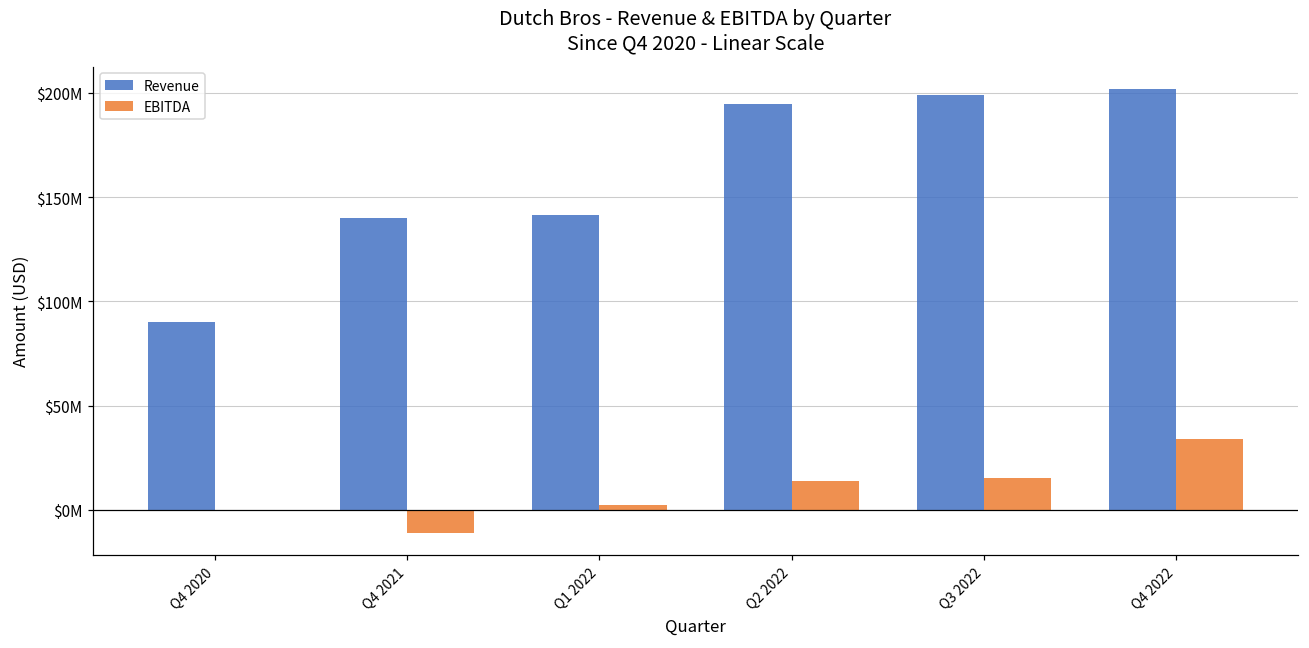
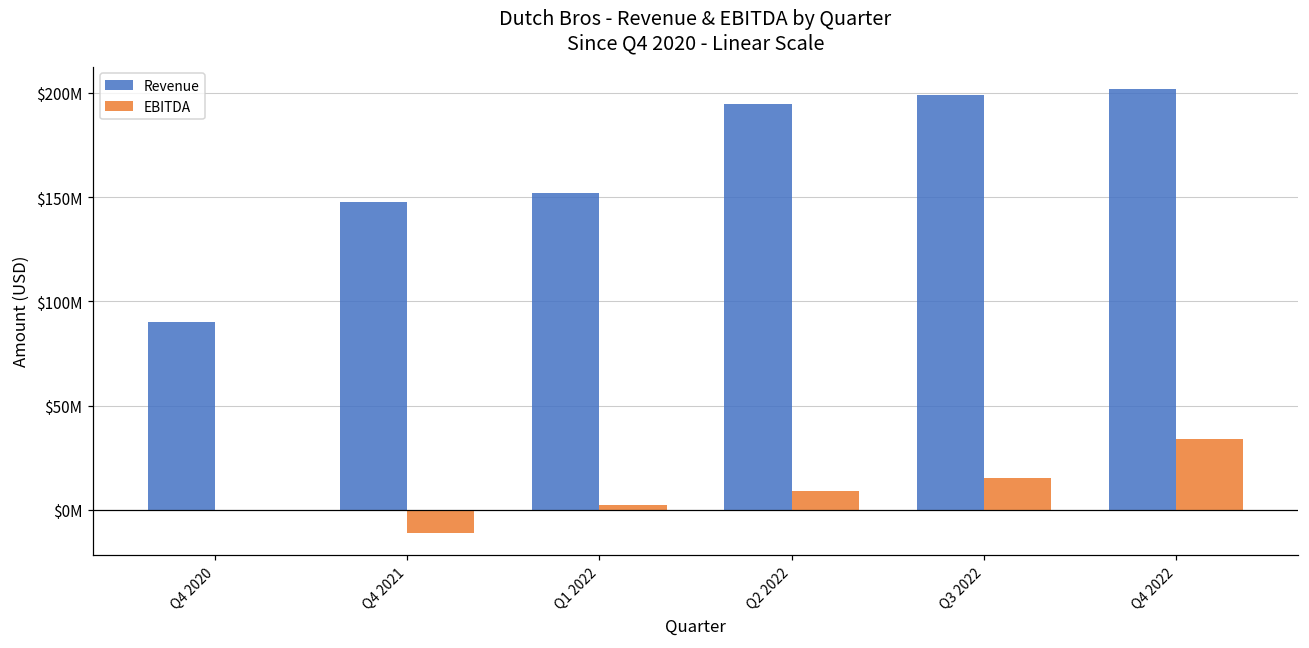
  {
    "Revenue": {
      "Q4 2020": "$90000000",
-     "Q4 2021": "$140000000",
-     "Q1 2022": "$141000000",
+     "Q4 2021": "$148000000",
+     "Q1 2022": "$152000000",
      "Q2 2022": "$194000000",
      "Q3 2022": "$199000000",
      "Q4 2022": "$202000000"
    },
    "EBITDA": {
      "Q4 2020": "$0",
      "Q4 2021": "$-11000000",
      "Q1 2022": "$2000000",
-     "Q2 2022": "$14000000",
+     "Q2 2022": "$9000000",
      "Q3 2022": "$15000000",
      "Q4 2022": "$34000000"
    }
  }
